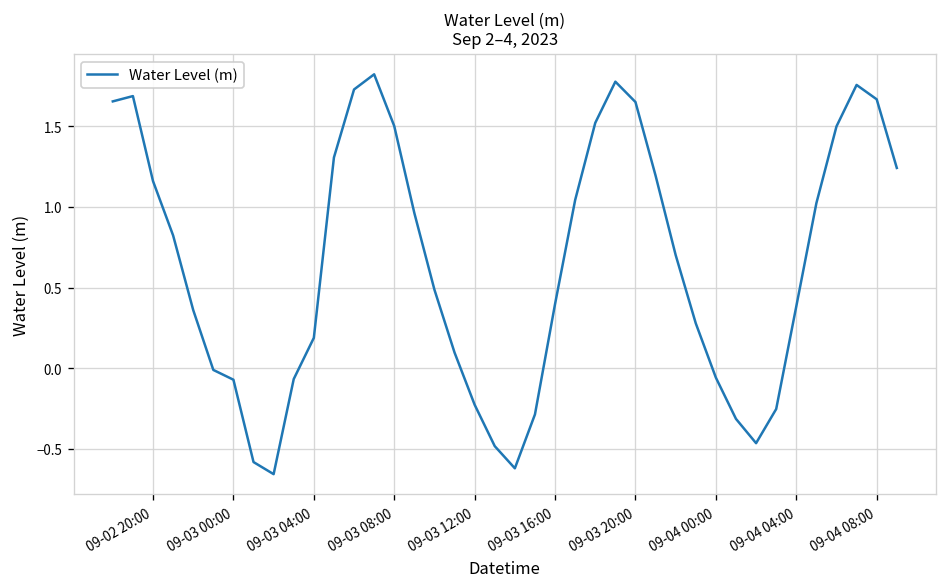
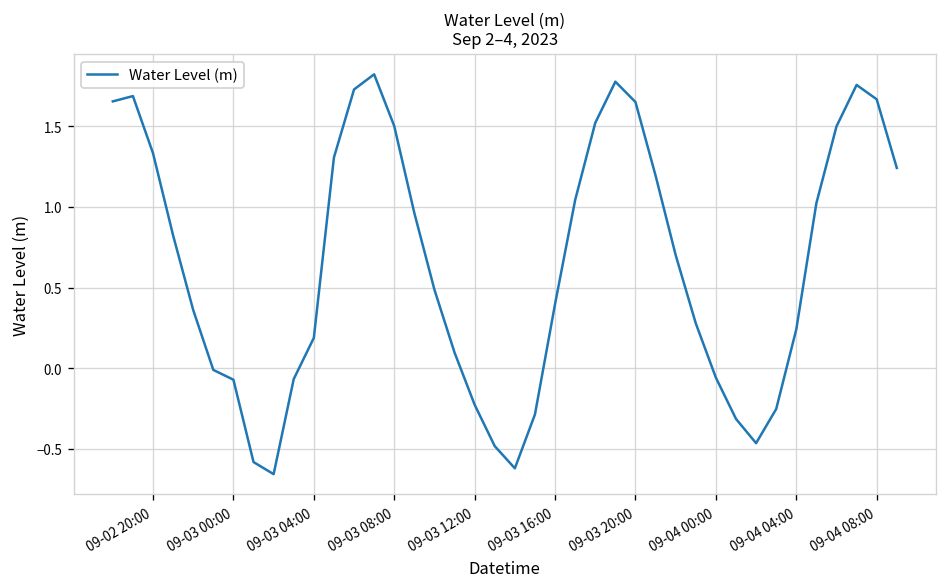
  {
-   "09-02 20:00": 1.16,
+   "09-02 20:00": 1.33,
    "09-03 00:00": -0.07,
    "09-03 04:00": 0.19,
    "09-03 08:00": 1.50,
    "09-03 12:00": -0.23,
    "09-03 16:00": 0.40,
    "09-03 20:00": 1.65,
    "09-04 00:00": -0.06,
-   "09-04 04:00": 0.38,
+   "09-04 04:00": 0.24,
    "09-04 08:00": 1.67
  }
